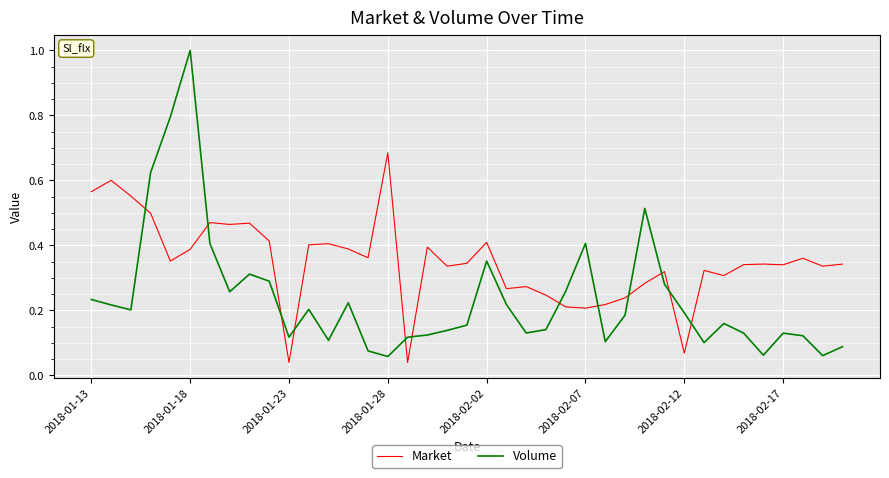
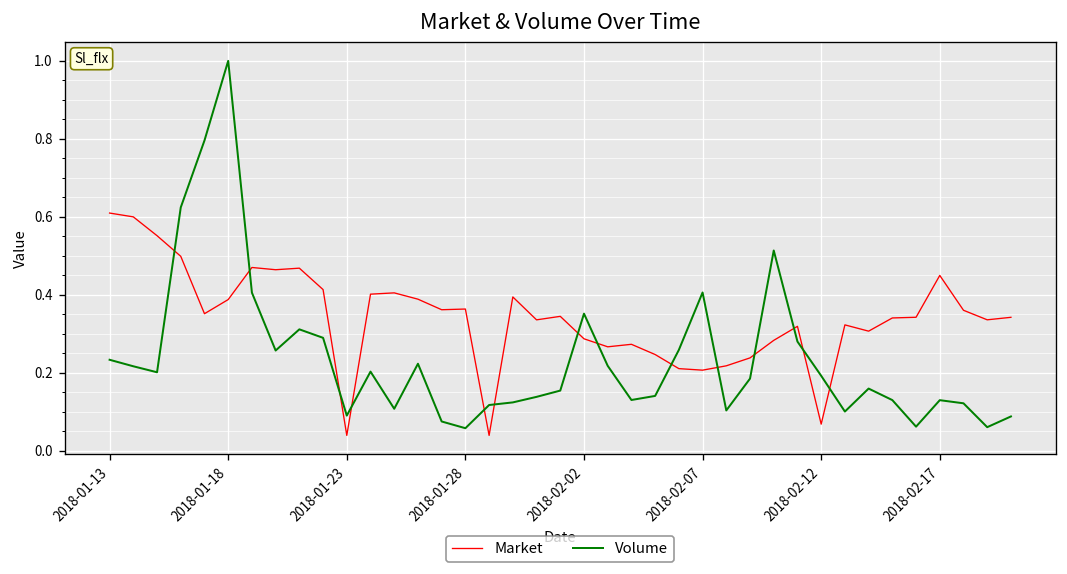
  {
    "Market": {
-     "2018-01-13": 0.57,
+     "2018-01-13": 0.61,
      "2018-01-18": 0.39,
      "2018-01-23": 0.04,
-     "2018-01-28": 0.69,
-     "2018-02-02": 0.41,
+     "2018-01-28": 0.36,
+     "2018-02-02": 0.29,
      "2018-02-07": 0.21,
      "2018-02-12": 0.07,
-     "2018-02-17": 0.34
+     "2018-02-17": 0.45
    },
    "Volume": {
      "2018-01-13": 0.23,
      "2018-01-18": 1.00,
-     "2018-01-23": 0.12,
+     "2018-01-23": 0.09,
      "2018-01-28": 0.06,
      "2018-02-02": 0.35,
      "2018-02-07": 0.41,
      "2018-02-12": 0.19,
      "2018-02-17": 0.13
    }
  }
